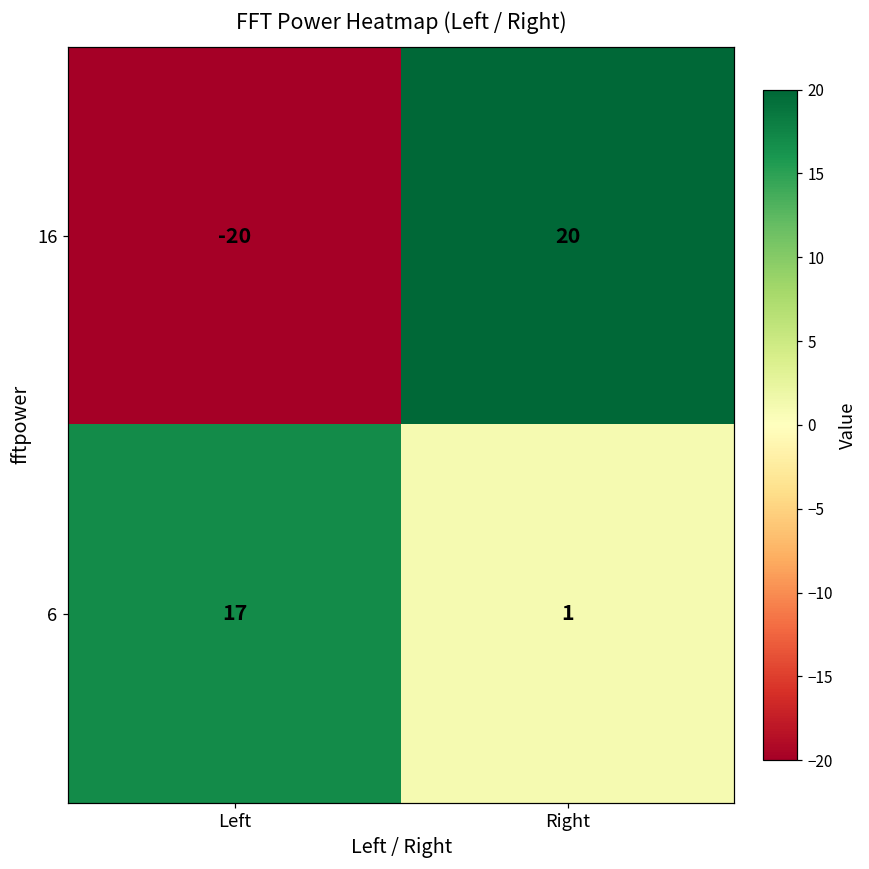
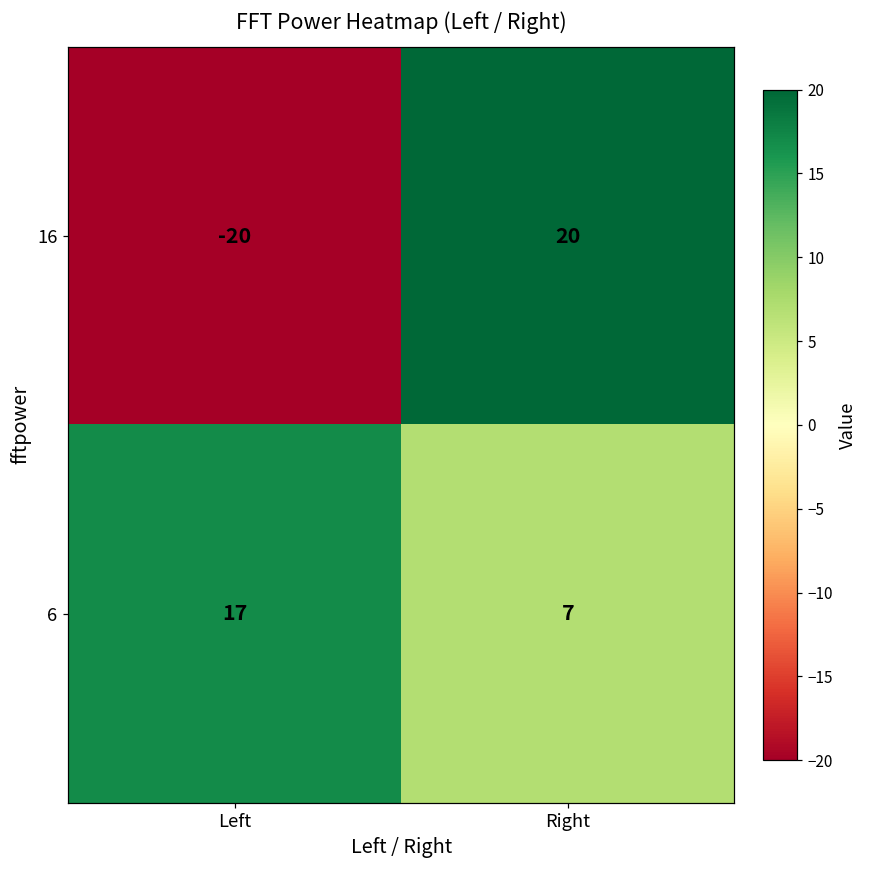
  {
    "16": {
      "Left": -20,
      "Right": 20
    },
    "6": {
      "Left": 17,
-     "Right": 1
+     "Right": 7
    }
  }
